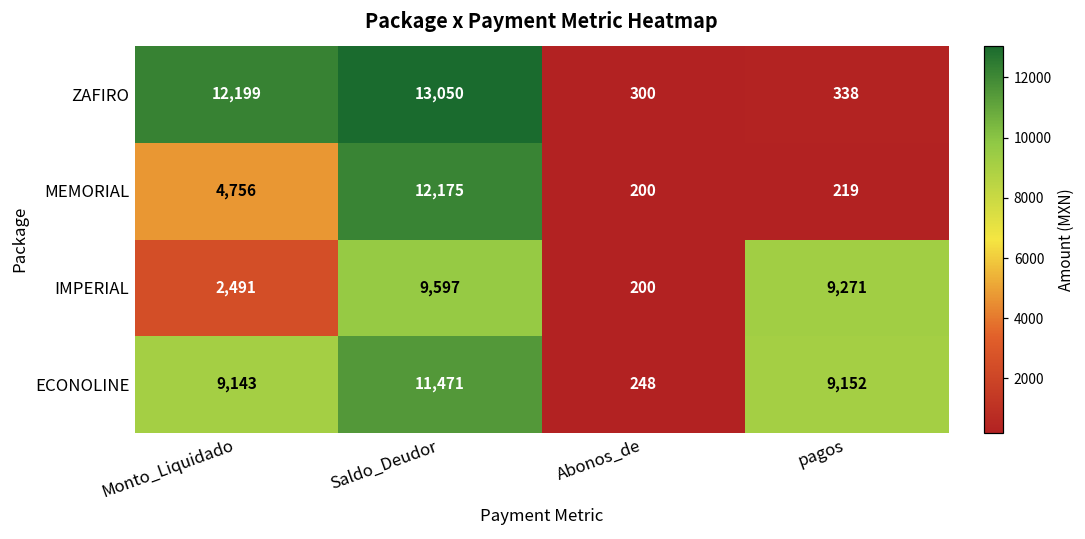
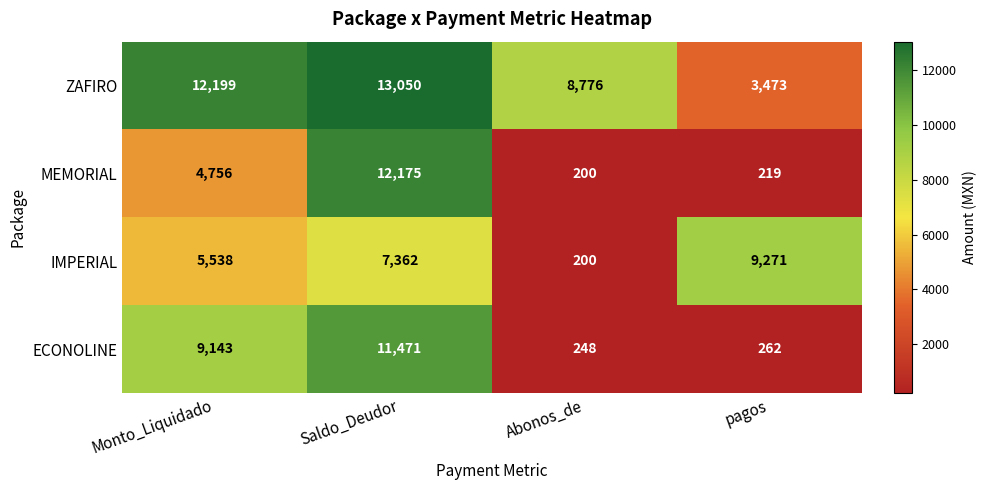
  {
    "ZAFIRO": {
      "Monto_Liquidado": "12,199",
      "Saldo_Deudor": "13,050",
-     "Abonos_de": "300",
-     "pagos": "338"
+     "Abonos_de": "8,776",
+     "pagos": "3,473"
    },
    "MEMORIAL": {
      "Monto_Liquidado": "4,756",
      "Saldo_Deudor": "12,175",
      "Abonos_de": "200",
      "pagos": "219"
    },
    "IMPERIAL": {
-     "Monto_Liquidado": "2,491",
-     "Saldo_Deudor": "9,597",
+     "Monto_Liquidado": "5,538",
+     "Saldo_Deudor": "7,362",
      "Abonos_de": "200",
      "pagos": "9,271"
    },
    "ECONOLINE": {
      "Monto_Liquidado": "9,143",
      "Saldo_Deudor": "11,471",
      "Abonos_de": "248",
-     "pagos": "9,152"
+     "pagos": "262"
    }
  }
